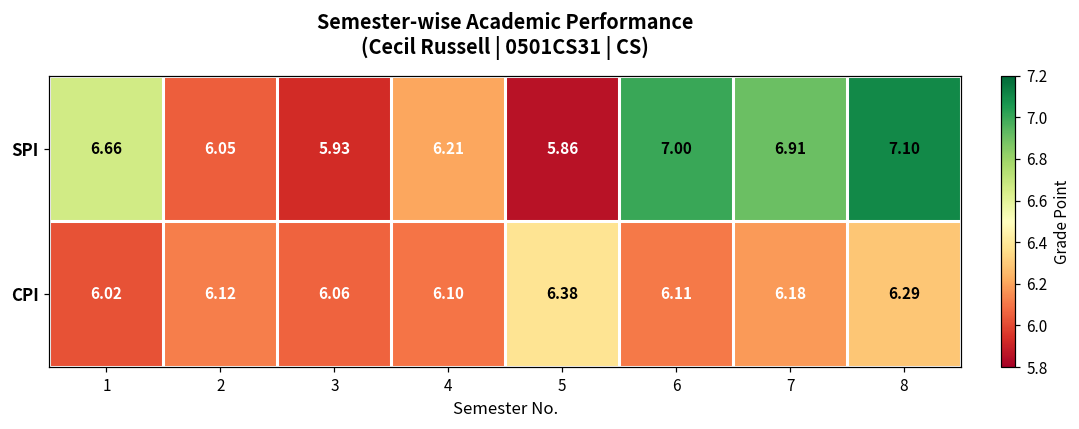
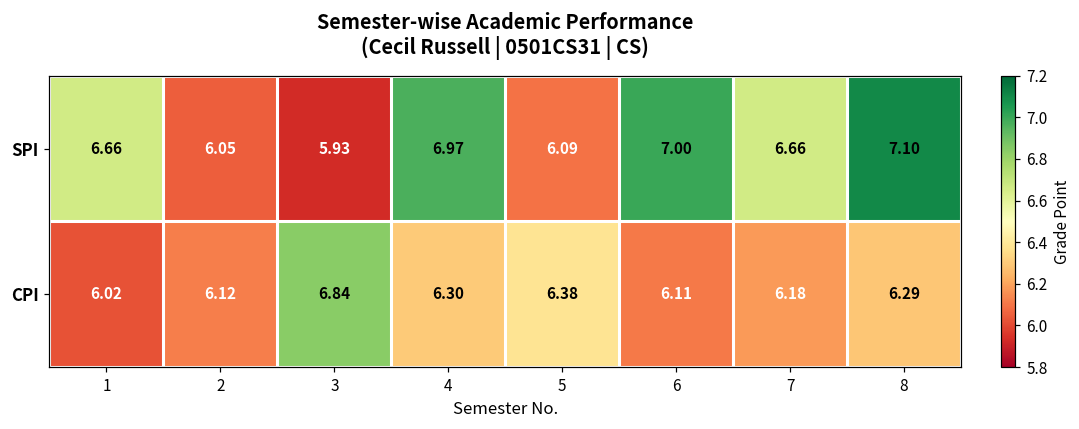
  {
    "SPI": {
      "1": 6.66,
      "2": 6.05,
      "3": 5.93,
-     "4": 6.21,
-     "5": 5.86,
+     "4": 6.97,
+     "5": 6.09,
      "6": 7.00,
-     "7": 6.91,
+     "7": 6.66,
      "8": 7.10
    },
    "CPI": {
      "1": 6.02,
      "2": 6.12,
-     "3": 6.06,
-     "4": 6.10,
+     "3": 6.84,
+     "4": 6.30,
      "5": 6.38,
      "6": 6.11,
      "7": 6.18,
      "8": 6.29
    }
  }
